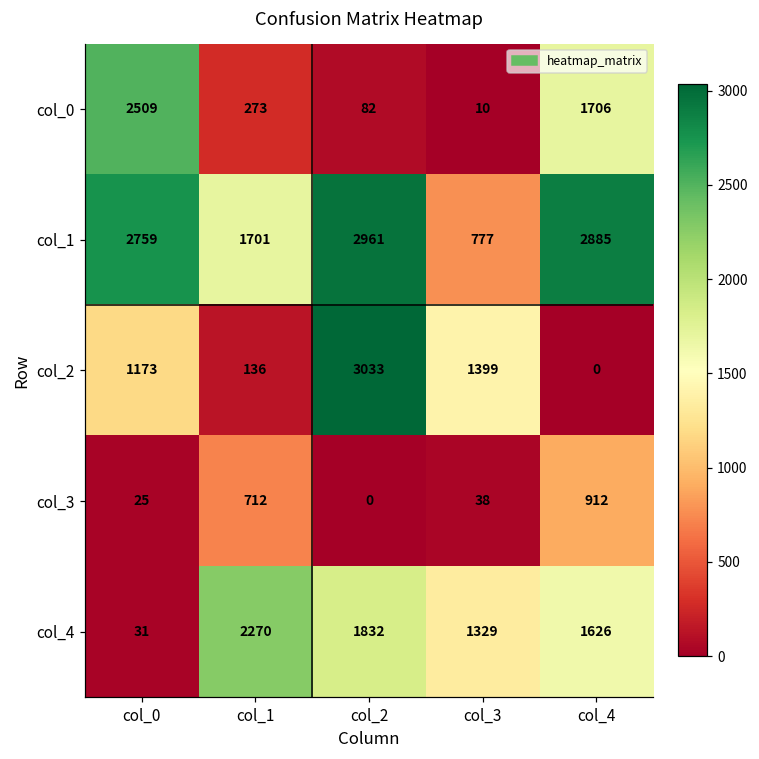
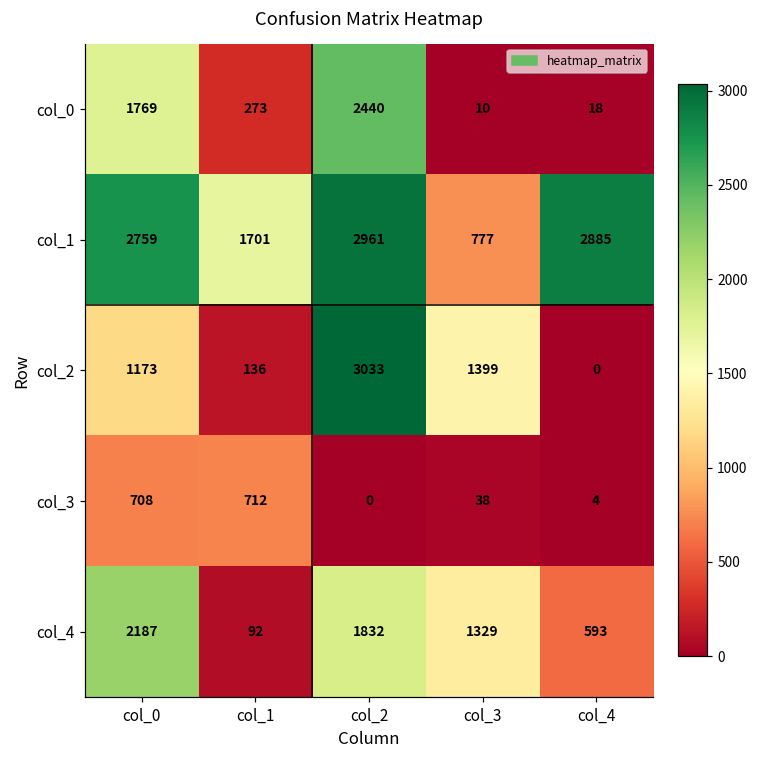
  {
    "col_0": {
-     "col_0": 2509,
+     "col_0": 1769,
      "col_1": 273,
-     "col_2": 82,
+     "col_2": 2440,
      "col_3": 10,
-     "col_4": 1706
+     "col_4": 18
    },
    "col_1": {
      "col_0": 2759,
      "col_1": 1701,
      "col_2": 2961,
      "col_3": 777,
      "col_4": 2885
    },
    "col_2": {
      "col_0": 1173,
      "col_1": 136,
      "col_2": 3033,
      "col_3": 1399,
      "col_4": 0
    },
    "col_3": {
-     "col_0": 25,
+     "col_0": 708,
      "col_1": 712,
      "col_2": 0,
      "col_3": 38,
-     "col_4": 912
+     "col_4": 4
    },
    "col_4": {
-     "col_0": 31,
-     "col_1": 2270,
+     "col_0": 2187,
+     "col_1": 92,
      "col_2": 1832,
      "col_3": 1329,
-     "col_4": 1626
+     "col_4": 593
    }
  }
